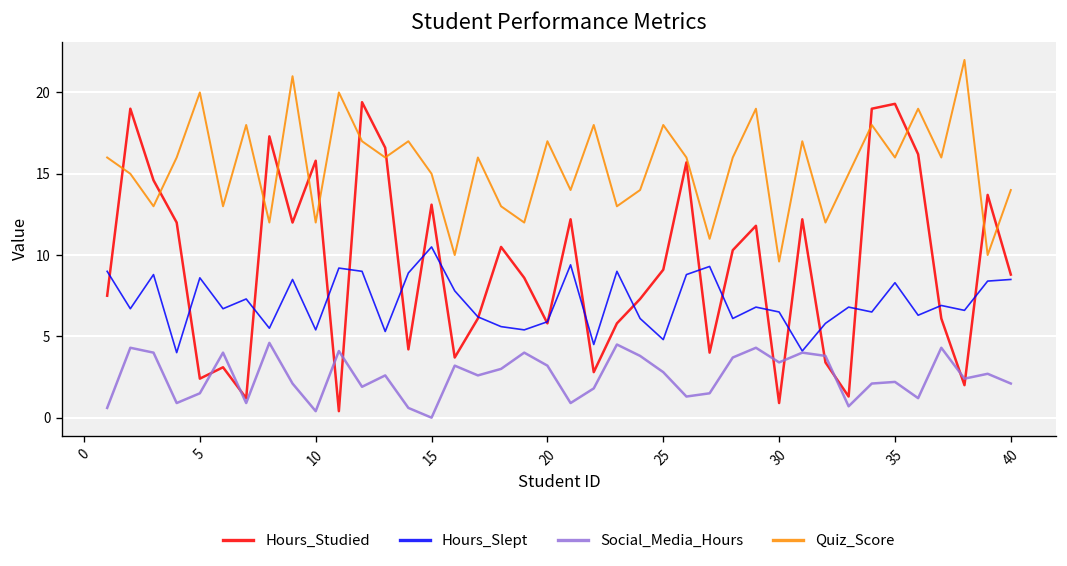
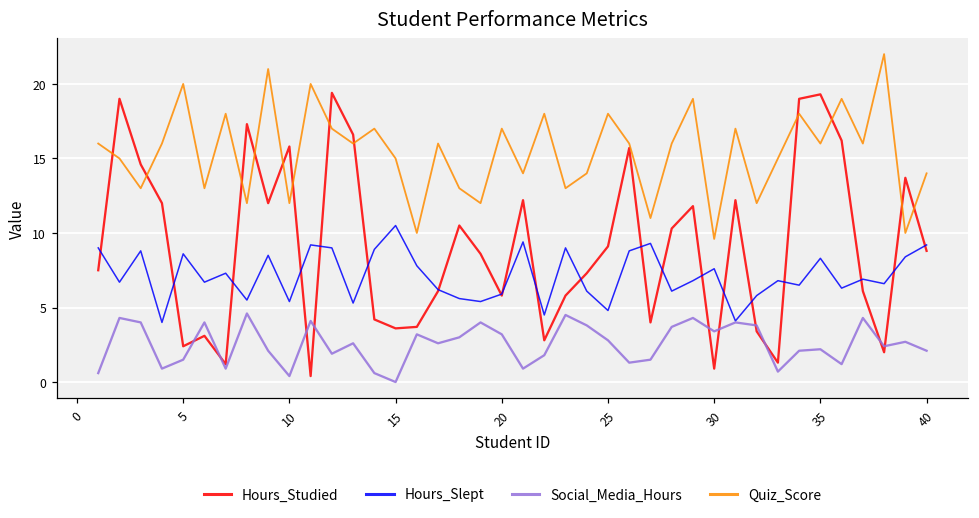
  {
    "Hours_Studied": {
      "5": 2.4,
      "10": 15.8,
-     "15": 13.1,
+     "15": 3.6,
      "25": 9.1,
      "30": 0.9,
      "35": 19.3,
      "40": 8.8
    },
    "Hours_Slept": {
      "5": 8.6,
      "10": 5.4,
      "15": 10.5,
      "25": 4.8,
-     "30": 6.5,
+     "30": 7.6,
      "35": 8.3,
-     "40": 8.5
+     "40": 9.2
    },
    "Social_Media_Hours": {
      "5": 1.5,
      "10": 0.4,
      "15": 0.0,
      "20": 3.2,
      "25": 2.8,
      "30": 3.4,
      "35": 2.2,
      "40": 2.1
    },
    "Quiz_Score": {
      "5": 20.0,
      "10": 12.0,
      "15": 15.0,
      "20": 17.0,
      "25": 18.0,
      "30": 9.6,
      "35": 16.0,
      "40": 14.0
    }
  }
